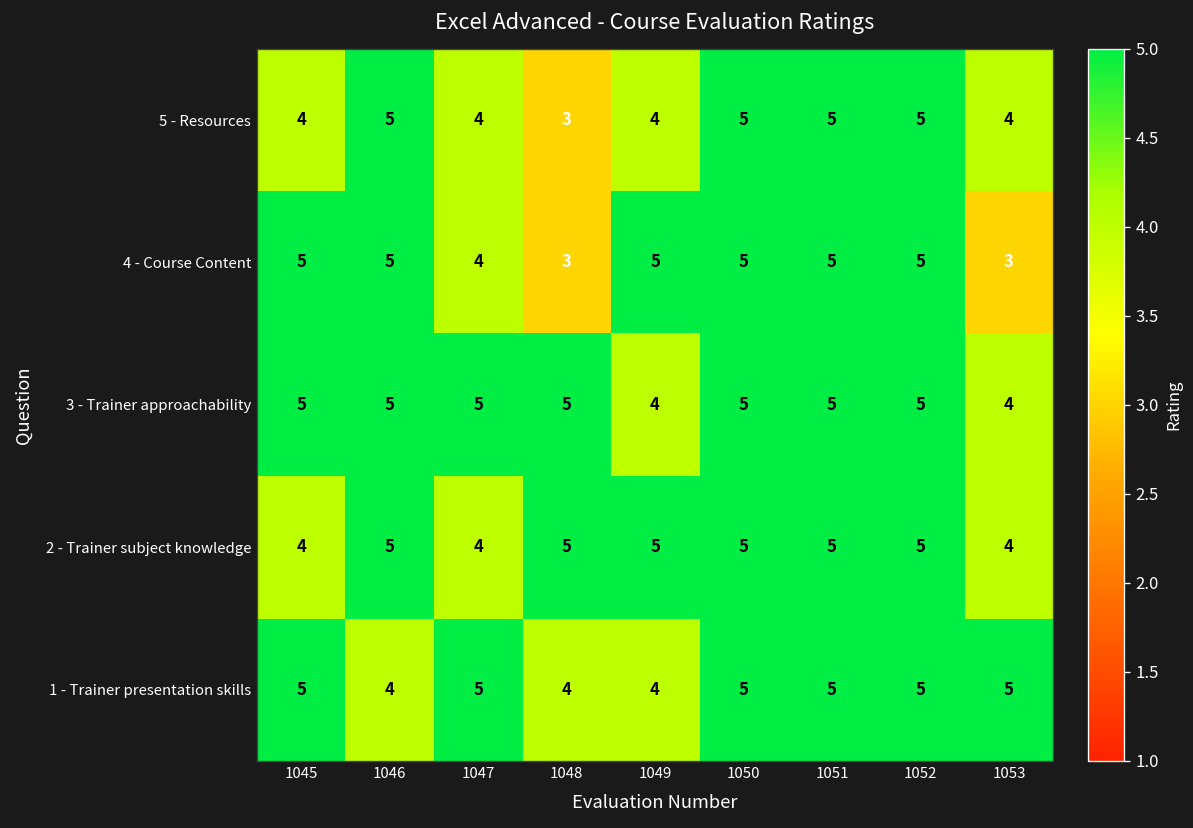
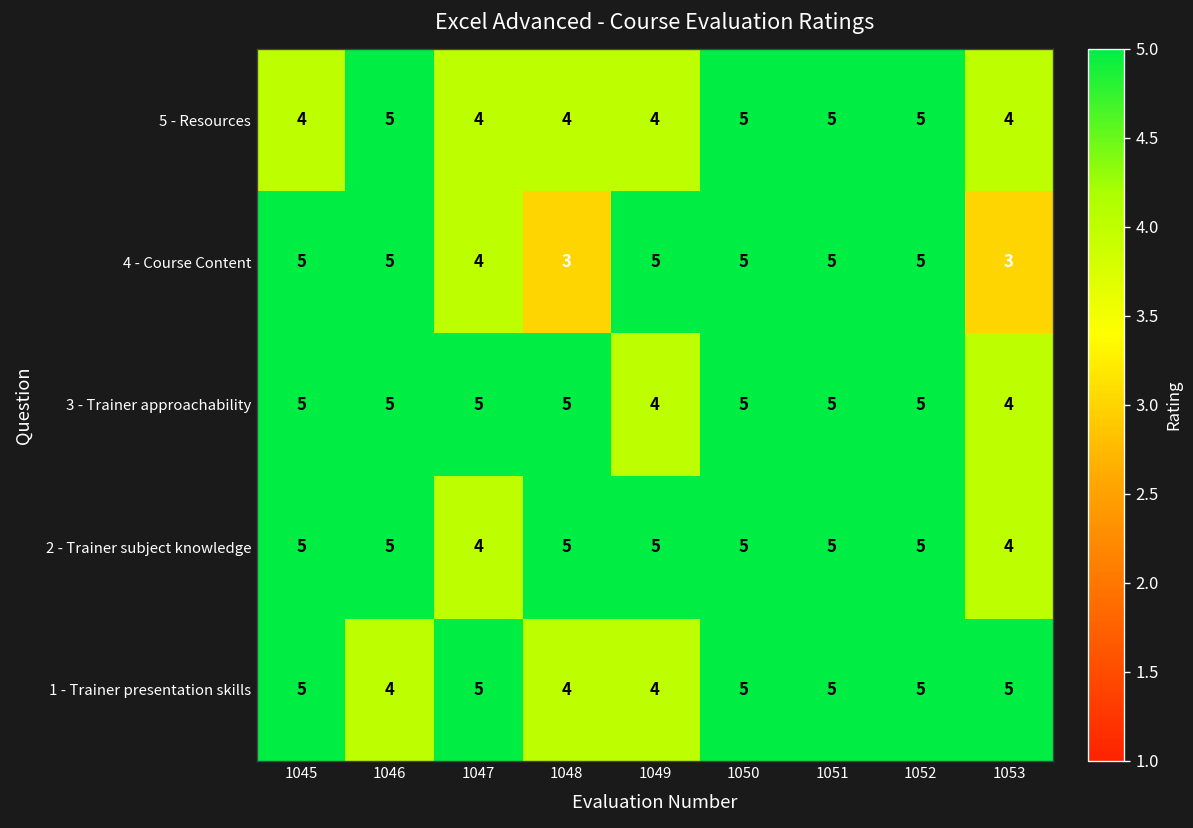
  {
    "5 - Resources": {
      "1045": 4,
      "1046": 5,
      "1047": 4,
-     "1048": 3,
+     "1048": 4,
      "1049": 4,
      "1050": 5,
      "1051": 5,
      "1052": 5,
      "1053": 4
    },
    "4 - Course Content": {
      "1045": 5,
      "1046": 5,
      "1047": 4,
      "1048": 3,
      "1049": 5,
      "1050": 5,
      "1051": 5,
      "1052": 5,
      "1053": 3
    },
    "3 - Trainer approachability": {
      "1045": 5,
      "1046": 5,
      "1047": 5,
      "1048": 5,
      "1049": 4,
      "1050": 5,
      "1051": 5,
      "1052": 5,
      "1053": 4
    },
    "2 - Trainer subject knowledge": {
-     "1045": 4,
+     "1045": 5,
      "1046": 5,
      "1047": 4,
      "1048": 5,
      "1049": 5,
      "1050": 5,
      "1051": 5,
      "1052": 5,
      "1053": 4
    },
    "1 - Trainer presentation skills": {
      "1045": 5,
      "1046": 4,
      "1047": 5,
      "1048": 4,
      "1049": 4,
      "1050": 5,
      "1051": 5,
      "1052": 5,
      "1053": 5
    }
  }
